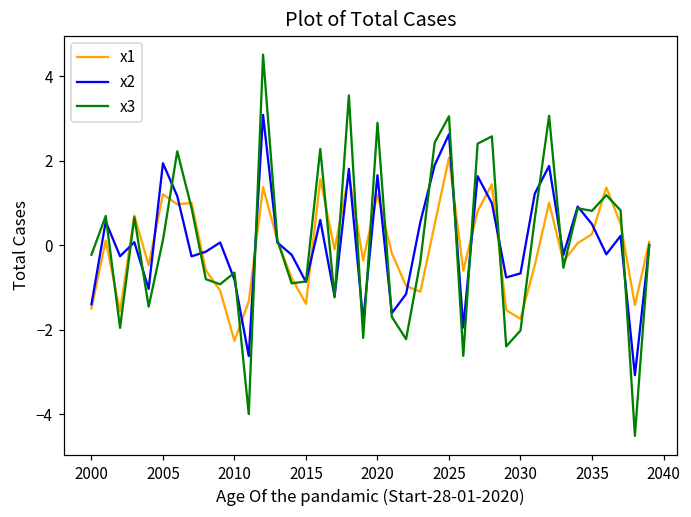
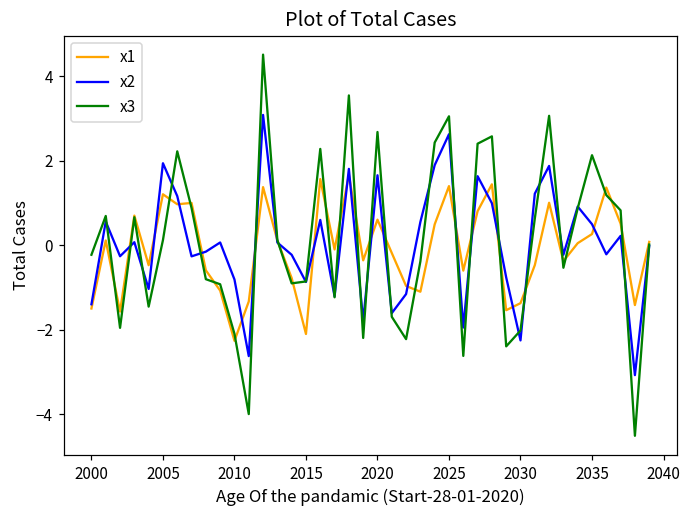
  {
    "x1": {
      "2000": -1.5,
      "2005": 1.2,
      "2010": -2.3,
-     "2015": -1.4,
-     "2020": 1.2,
-     "2025": 2.1,
-     "2030": -1.7,
+     "2015": -2.1,
+     "2020": 0.6,
+     "2025": 1.4,
+     "2030": -1.4,
      "2035": 0.3
    },
    "x2": {
      "2000": -1.4,
      "2005": 1.9,
      "2010": -0.8,
      "2020": 1.7,
      "2025": 2.6,
-     "2030": -0.7,
+     "2030": -2.3,
      "2035": 0.5
    },
    "x3": {
      "2000": -0.2,
      "2005": 0.1,
-     "2010": -0.6,
-     "2020": 2.9,
+     "2010": -2.1,
+     "2020": 2.7,
      "2025": 3.1,
      "2030": -2.0,
-     "2035": 0.8
+     "2035": 2.1
    }
  }
